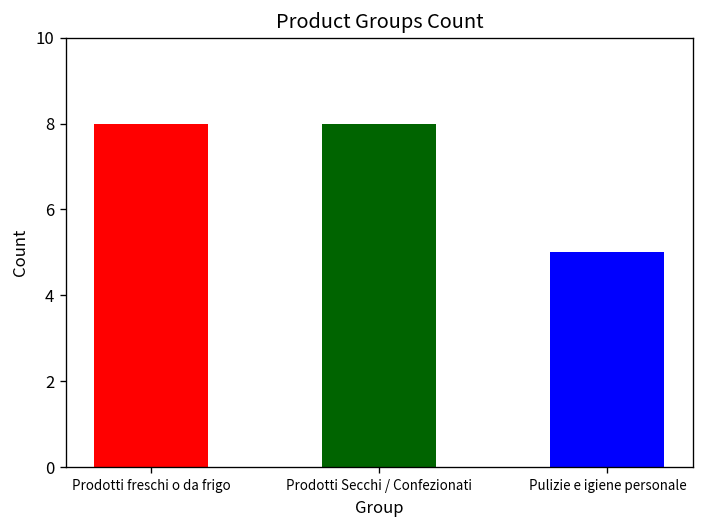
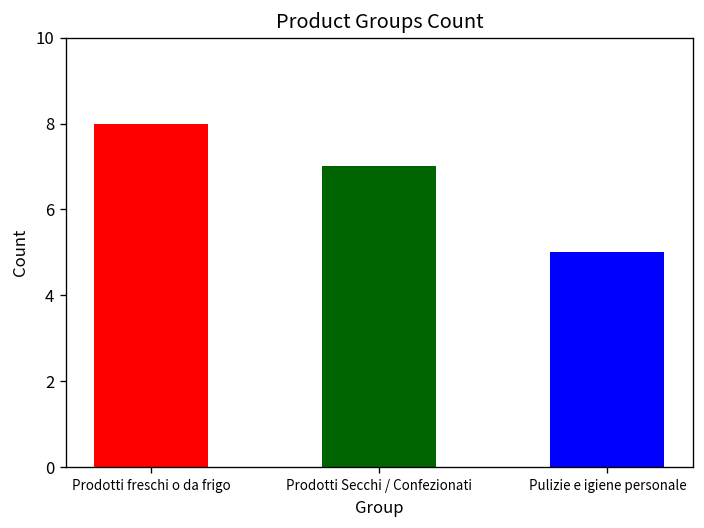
  {
    "Prodotti freschi o da frigo": 8,
-   "Prodotti Secchi / Confezionati": 8,
+   "Prodotti Secchi / Confezionati": 7,
    "Pulizie e igiene personale": 5
  }
